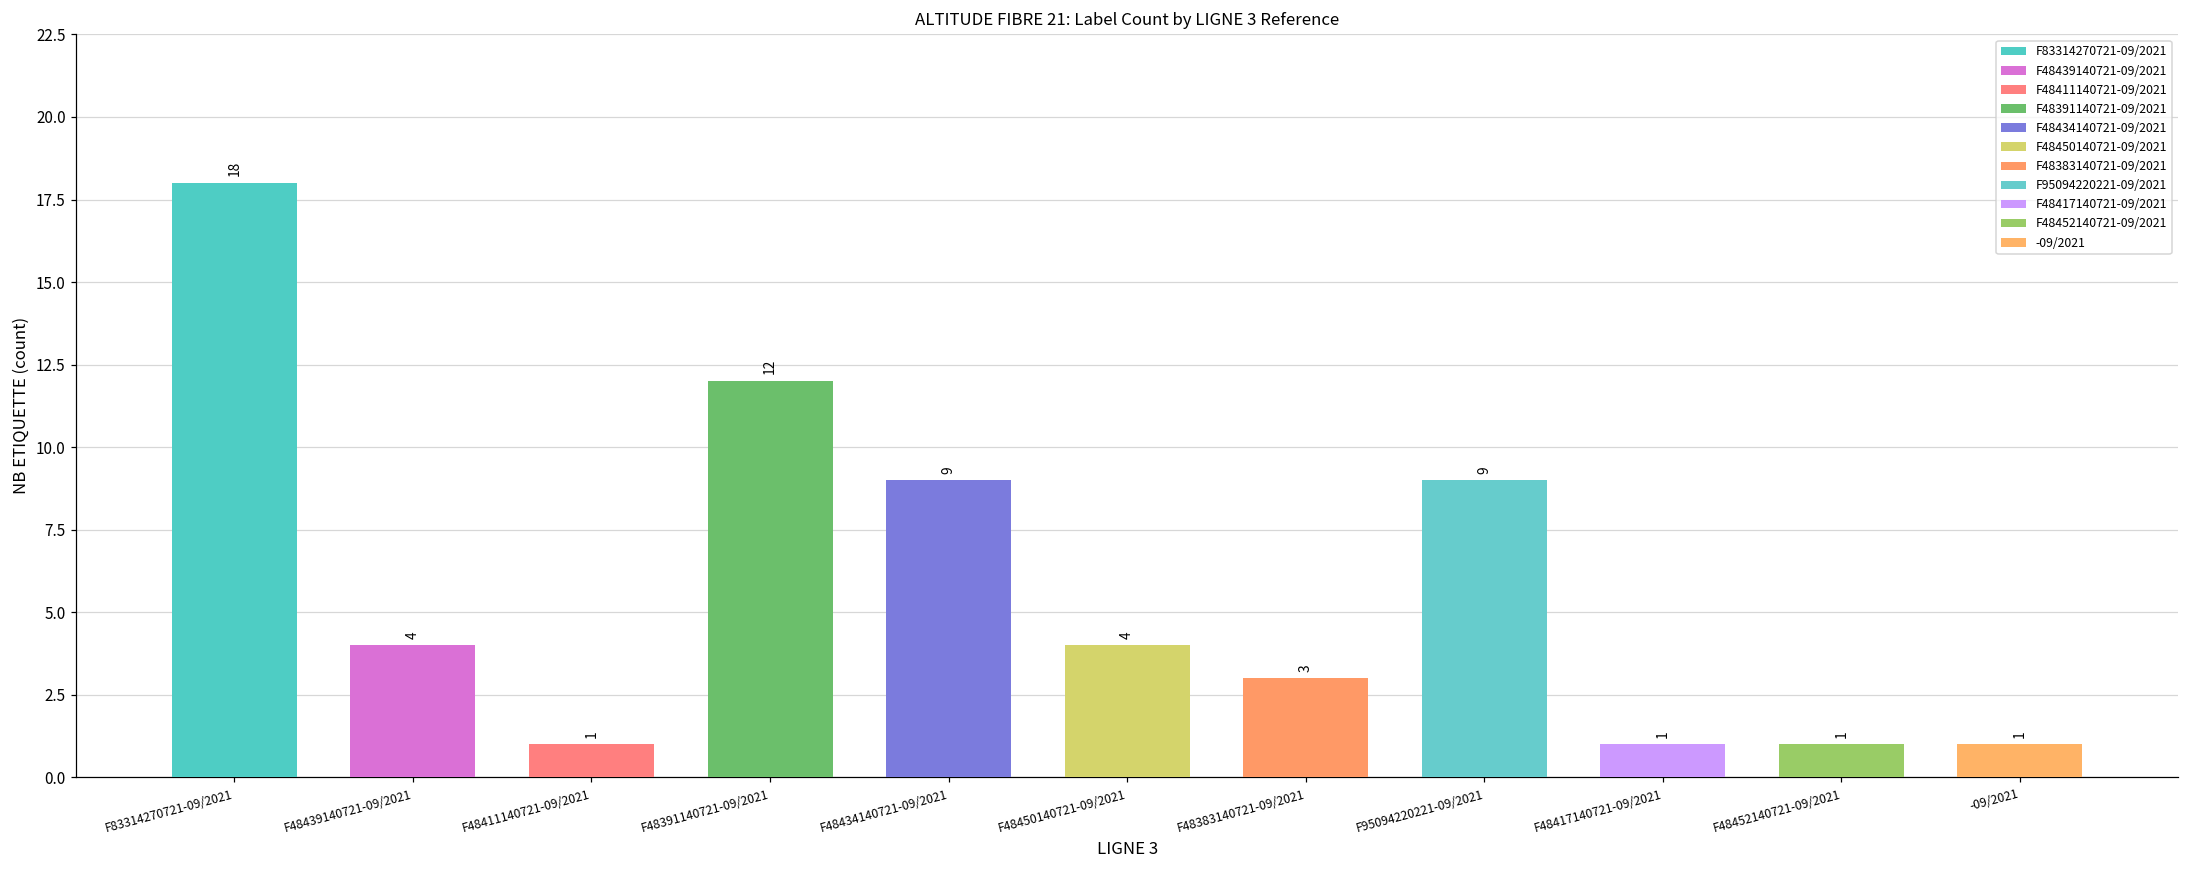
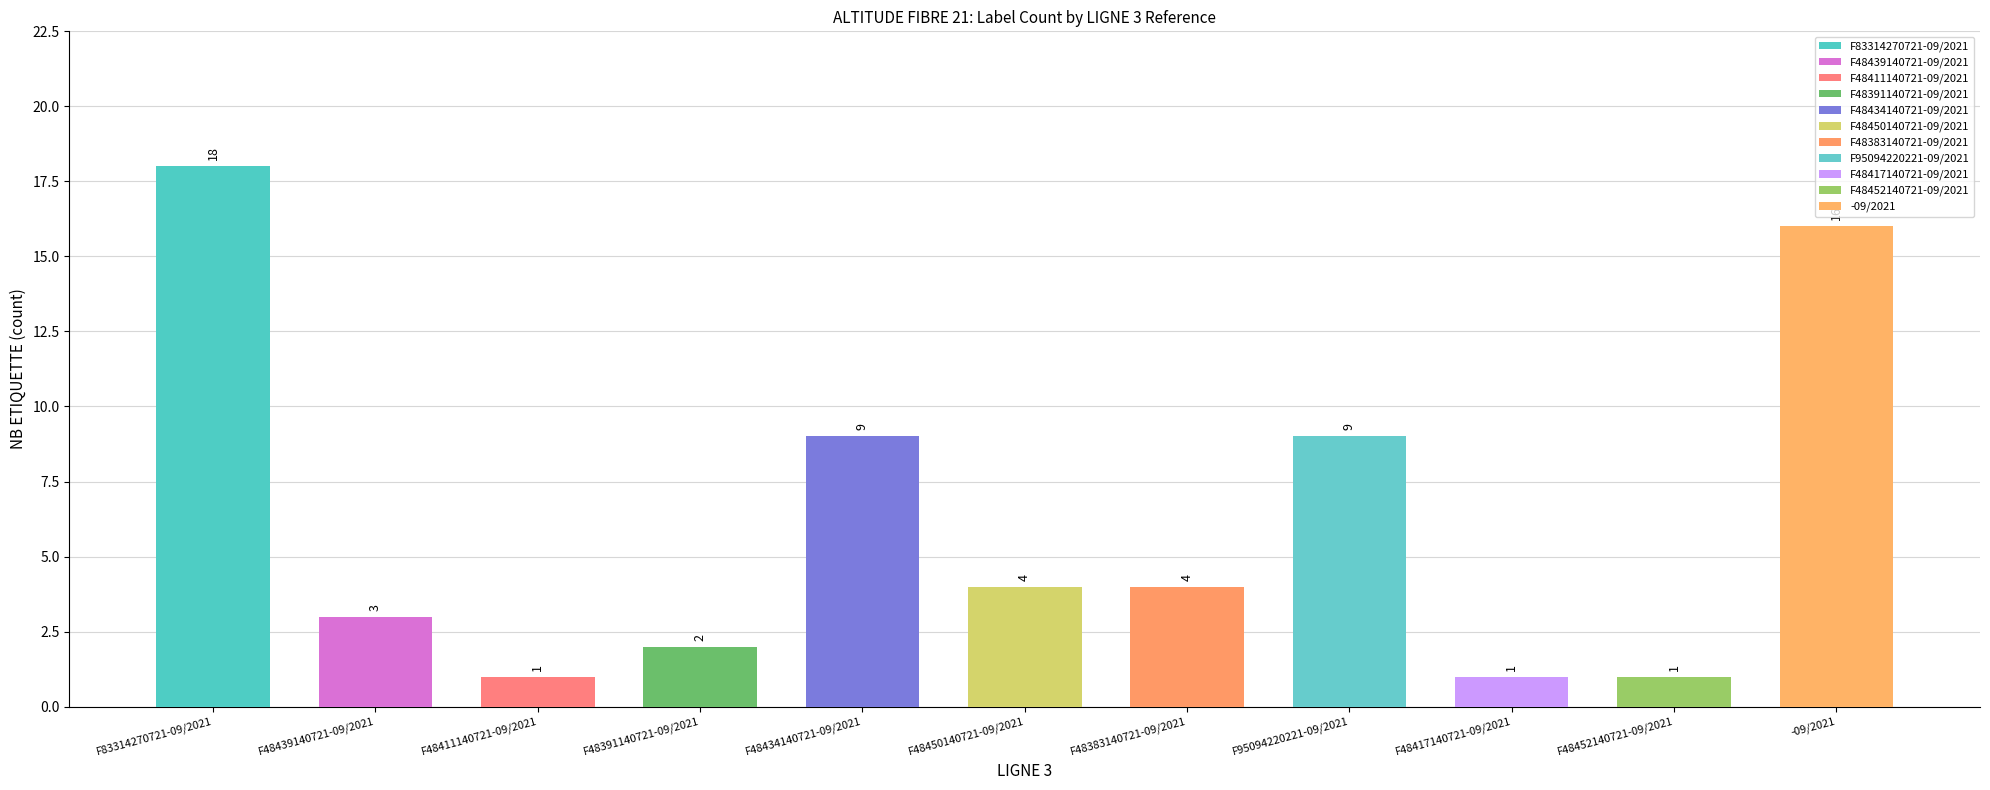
  {
    "F83314270721-09/2021": 18,
-   "F48439140721-09/2021": 4,
+   "F48439140721-09/2021": 3,
    "F48411140721-09/2021": 1,
-   "F48391140721-09/2021": 12,
+   "F48391140721-09/2021": 2,
    "F48434140721-09/2021": 9,
    "F48450140721-09/2021": 4,
-   "F48383140721-09/2021": 3,
+   "F48383140721-09/2021": 4,
    "F95094220221-09/2021": 9,
    "F48417140721-09/2021": 1,
    "F48452140721-09/2021": 1,
-   "-09/2021": 1
+   "-09/2021": 16
  }
